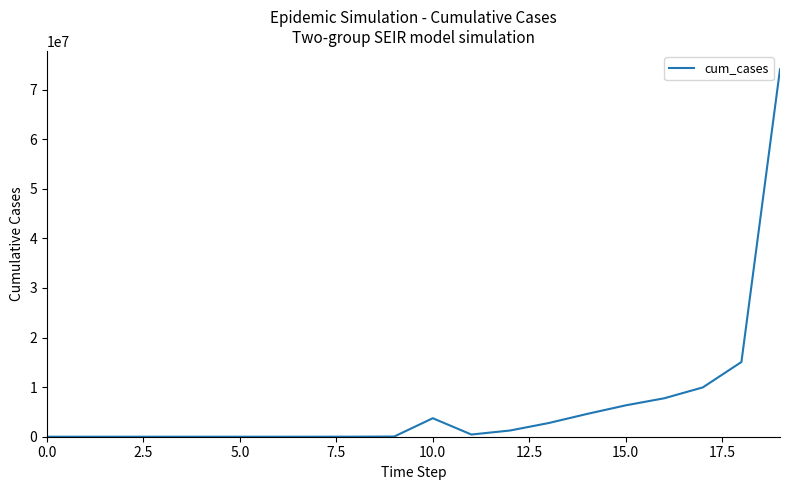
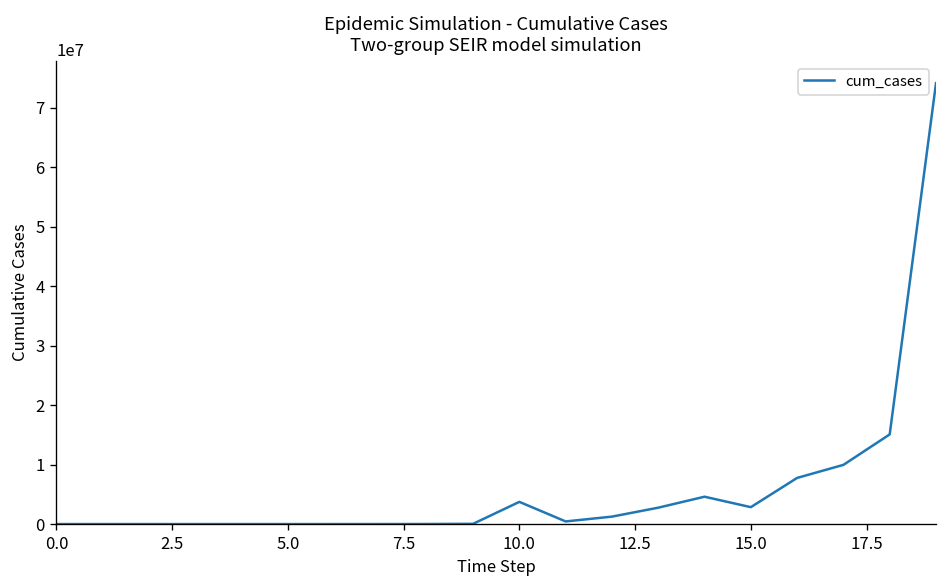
  {
    "0.0": 0,
    "5.0": 0,
    "10.0": 4000000,
-   "15.0": 6000000
+   "15.0": 3000000
  }
